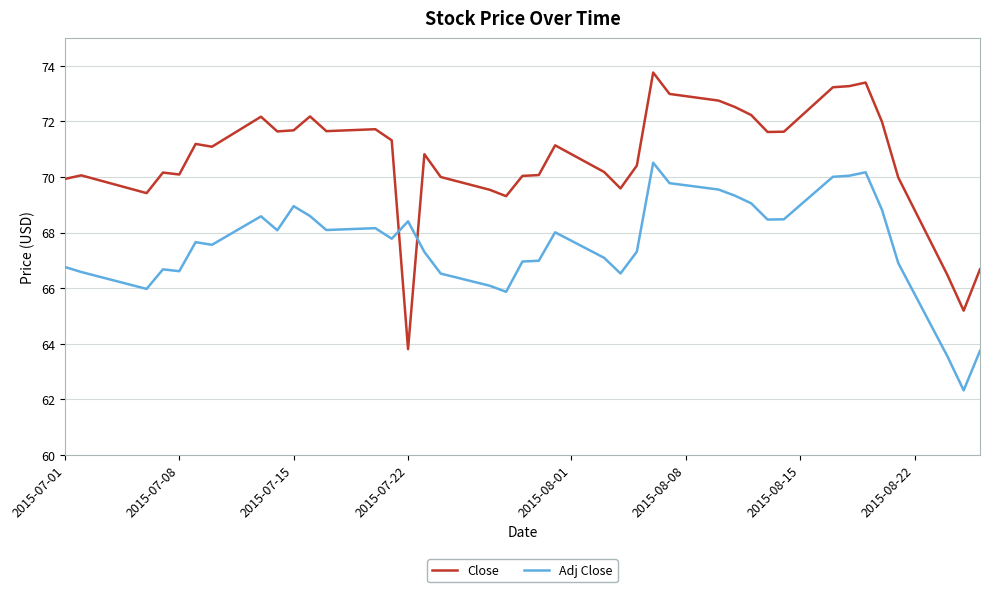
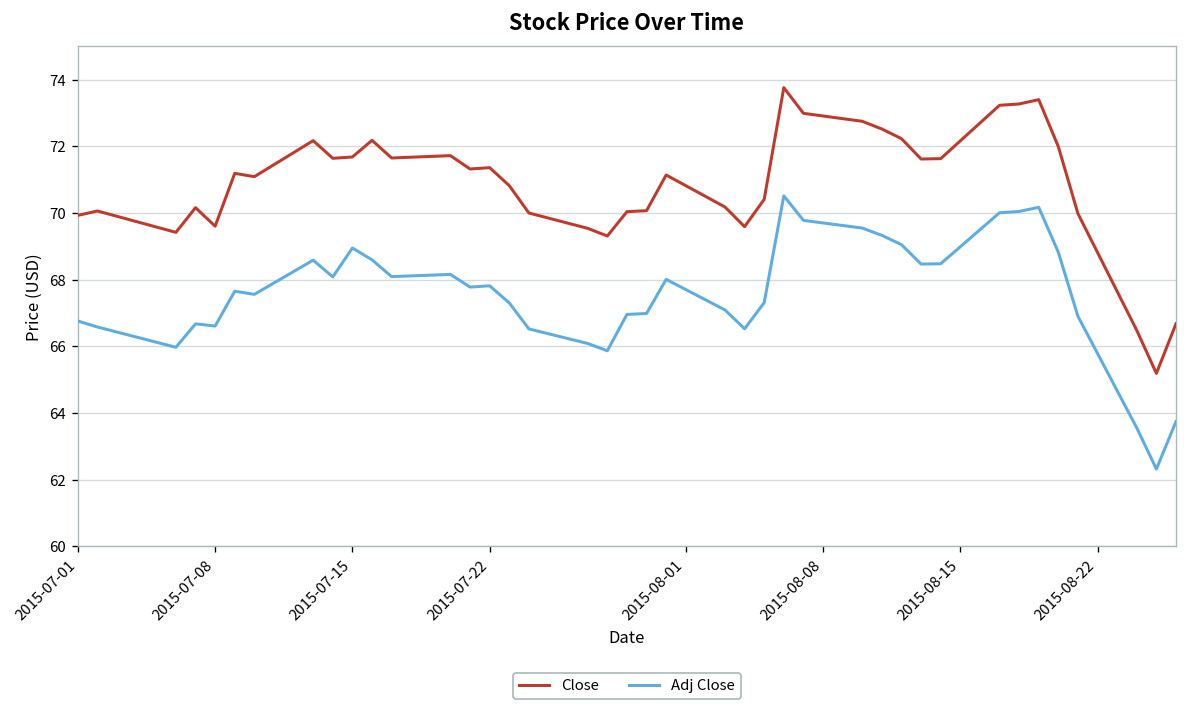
  {
    "Close": {
      "2015-07-01": 69.9,
-     "2015-07-08": 70.1,
+     "2015-07-08": 69.6,
      "2015-07-15": 71.7,
-     "2015-07-22": 63.8
+     "2015-07-22": 71.4
    },
    "Adj Close": {
      "2015-07-01": 66.8,
      "2015-07-08": 66.6,
      "2015-07-15": 69.0,
-     "2015-07-22": 68.4
+     "2015-07-22": 67.8
    }
  }
